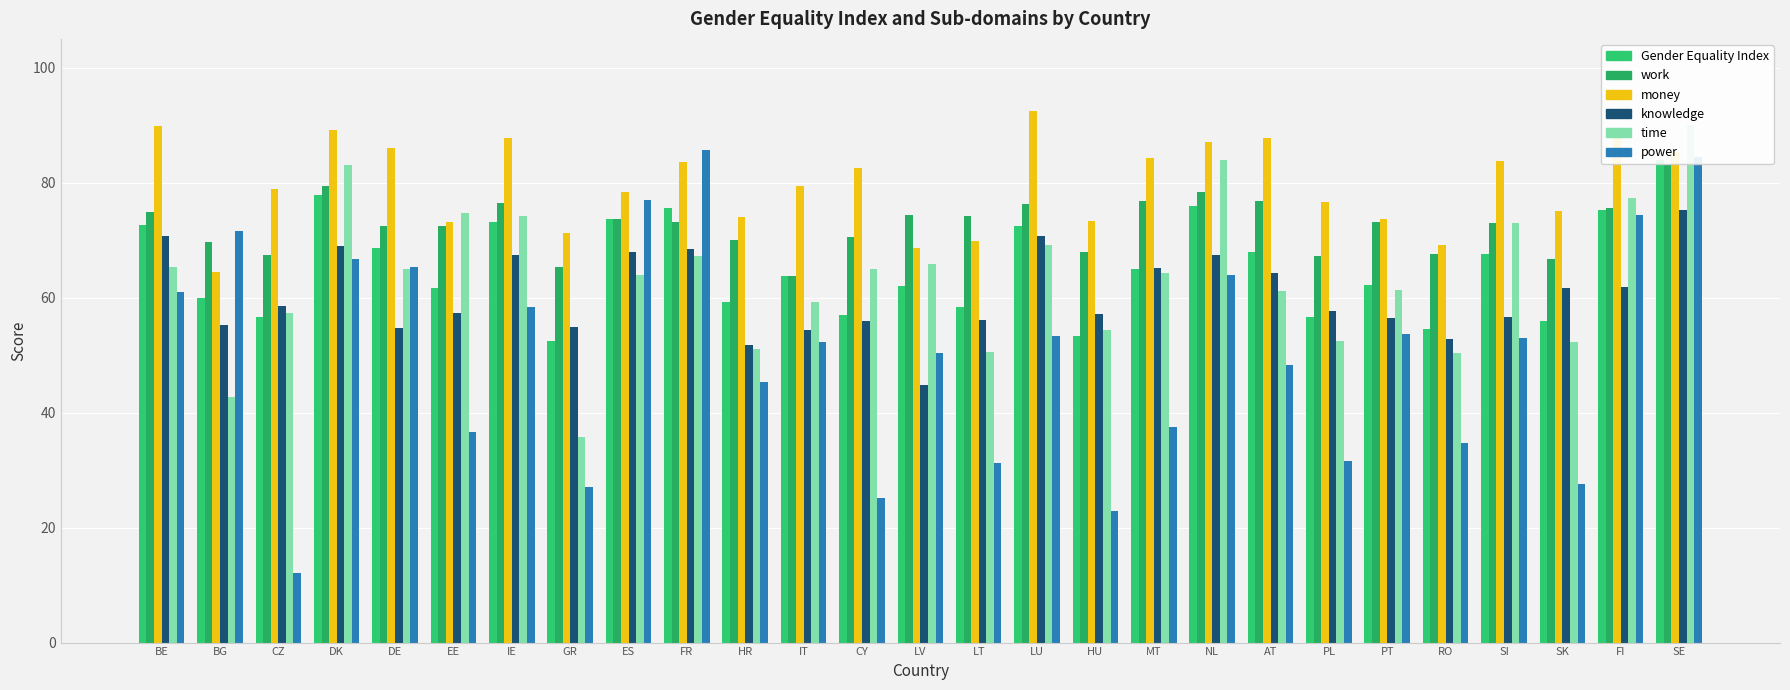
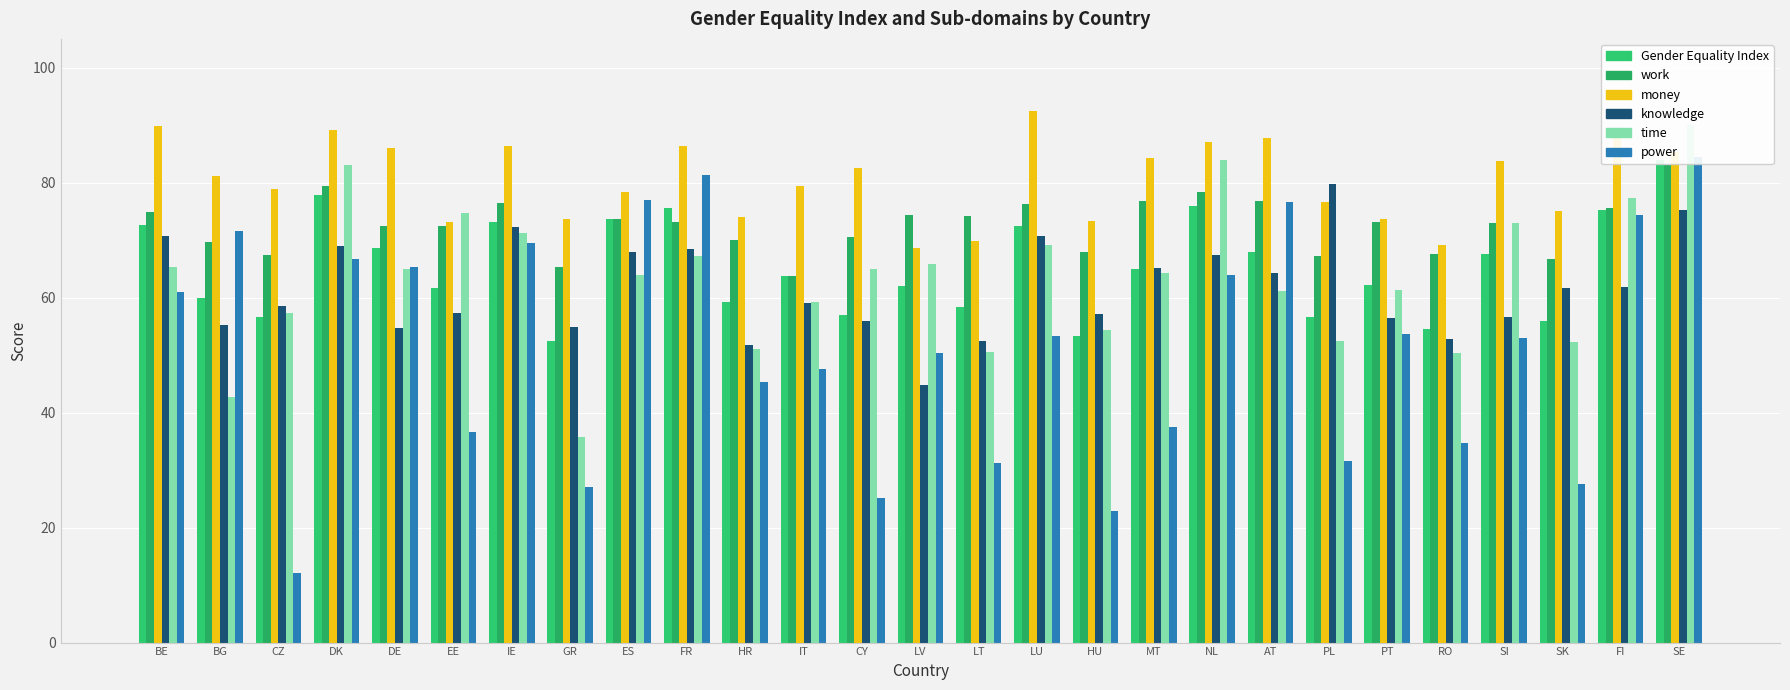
  {
    "money": {
      "BE": 90,
-     "BG": 65,
+     "BG": 81,
      "CZ": 79,
      "DK": 89,
      "DE": 86,
      "EE": 73,
-     "IE": 88,
-     "GR": 71,
+     "IE": 86,
+     "GR": 74,
      "ES": 78,
-     "FR": 84,
+     "FR": 86,
      "HR": 74,
      "IT": 79,
      "CY": 83,
      "LV": 69,
      "LT": 70,
      "LU": 92,
      "HU": 73,
      "MT": 84,
      "NL": 87,
      "AT": 88,
      "PL": 77,
      "PT": 74,
      "RO": 69,
      "SI": 84,
      "SK": 75
    },
    "knowledge": {
      "BE": 71,
      "BG": 55,
      "CZ": 59,
      "DK": 69,
      "DE": 55,
      "EE": 57,
-     "IE": 67,
+     "IE": 72,
      "GR": 55,
      "ES": 68,
      "FR": 69,
      "HR": 52,
-     "IT": 54,
+     "IT": 59,
      "CY": 56,
      "LV": 45,
-     "LT": 56,
+     "LT": 52,
      "LU": 71,
      "HU": 57,
      "MT": 65,
      "NL": 67,
      "AT": 64,
-     "PL": 58,
+     "PL": 80,
      "PT": 57,
      "RO": 53,
      "SI": 57,
      "SK": 62,
      "FI": 62,
      "SE": 75
    },
    "time": {
      "BE": 65,
      "BG": 43,
      "CZ": 57,
      "DK": 83,
      "DE": 65,
      "EE": 75,
-     "IE": 74,
+     "IE": 71,
      "GR": 36,
      "ES": 64,
      "FR": 67,
      "HR": 51,
      "IT": 59,
      "CY": 65,
      "LV": 66,
      "LT": 51,
      "LU": 69,
      "HU": 54,
      "MT": 64,
      "NL": 84,
      "AT": 61,
      "PL": 53,
      "PT": 61,
      "RO": 50,
      "SI": 73,
      "SK": 52,
      "FI": 77
    },
    "power": {
      "BE": 61,
      "BG": 72,
      "CZ": 12,
      "DK": 67,
      "DE": 65,
      "EE": 37,
-     "IE": 58,
+     "IE": 70,
      "GR": 27,
      "ES": 77,
-     "FR": 86,
+     "FR": 81,
      "HR": 45,
-     "IT": 52,
+     "IT": 48,
      "CY": 25,
      "LV": 50,
      "LT": 31,
      "LU": 53,
      "HU": 23,
      "MT": 38,
      "NL": 64,
-     "AT": 48,
+     "AT": 77,
      "PL": 32,
      "PT": 54,
      "RO": 35,
      "SI": 53,
      "SK": 28,
      "FI": 74
    }
  }
